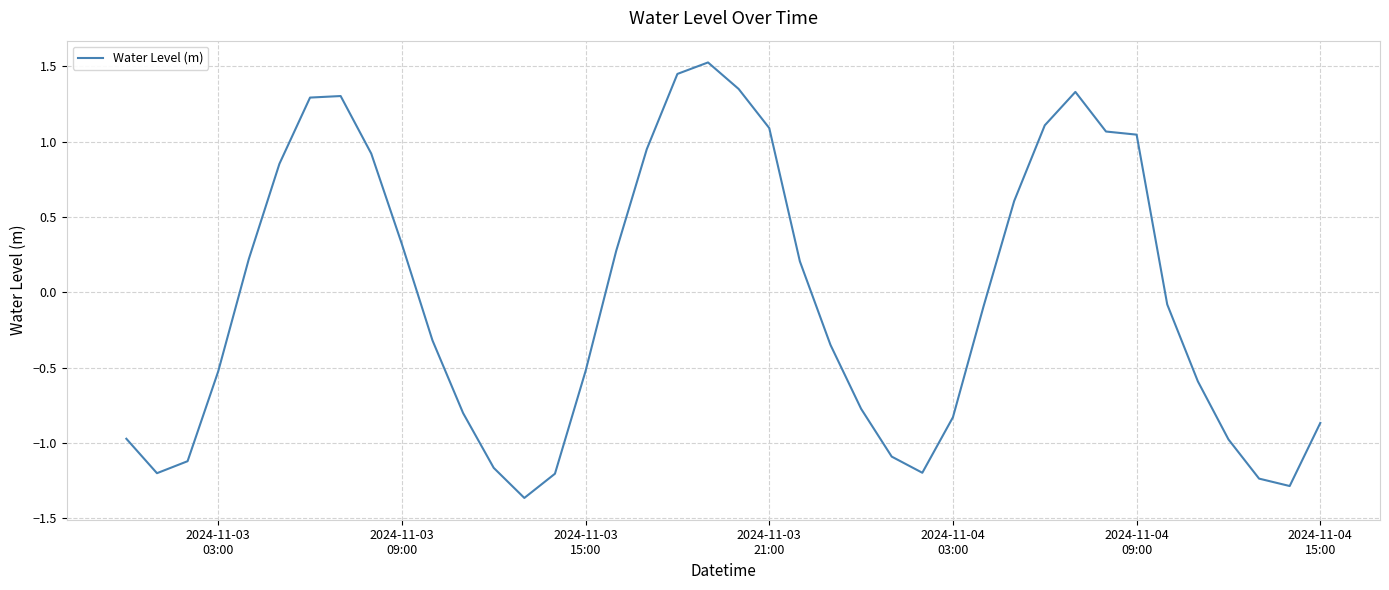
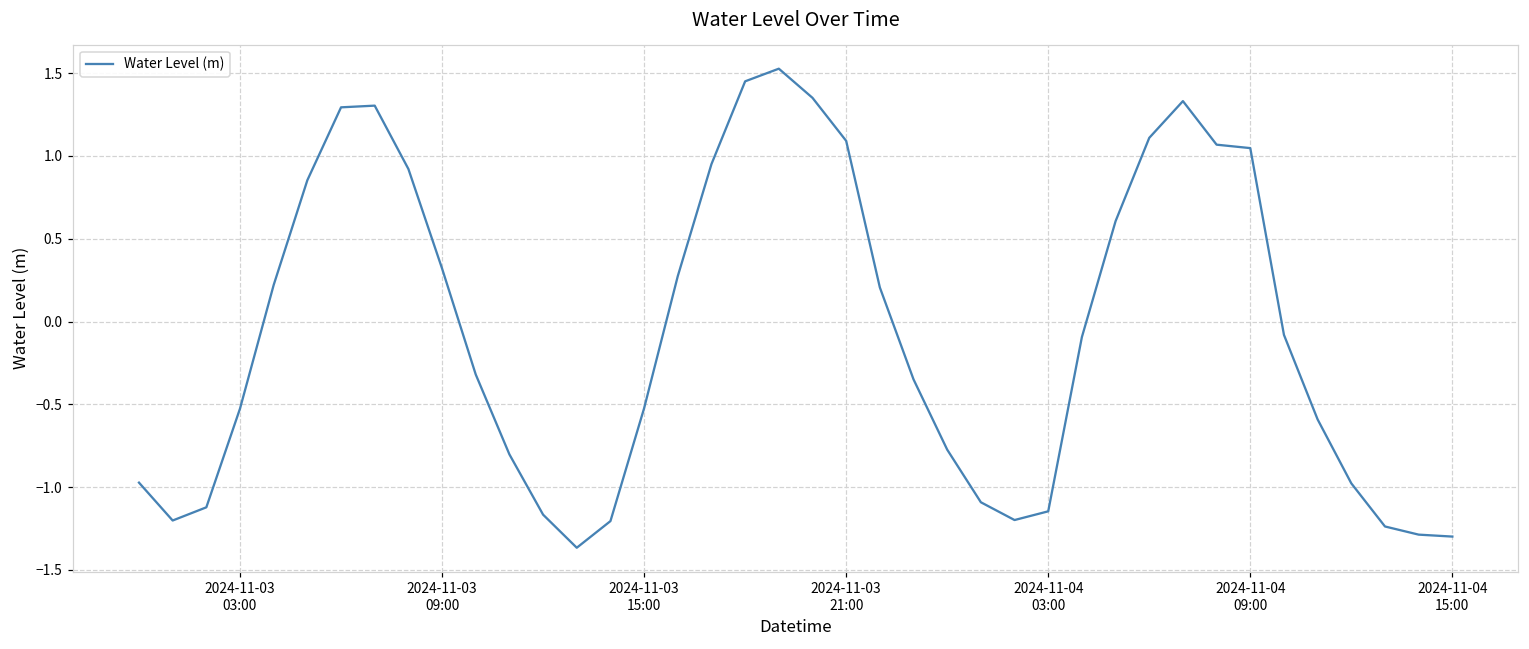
  {
    "2024-11-03 03:00": -0.53,
    "2024-11-03 09:00": 0.32,
    "2024-11-03 15:00": -0.52,
    "2024-11-03 21:00": 1.09,
-   "2024-11-04 03:00": -0.83,
+   "2024-11-04 03:00": -1.15,
    "2024-11-04 09:00": 1.05,
-   "2024-11-04 15:00": -0.87
+   "2024-11-04 15:00": -1.30
  }
